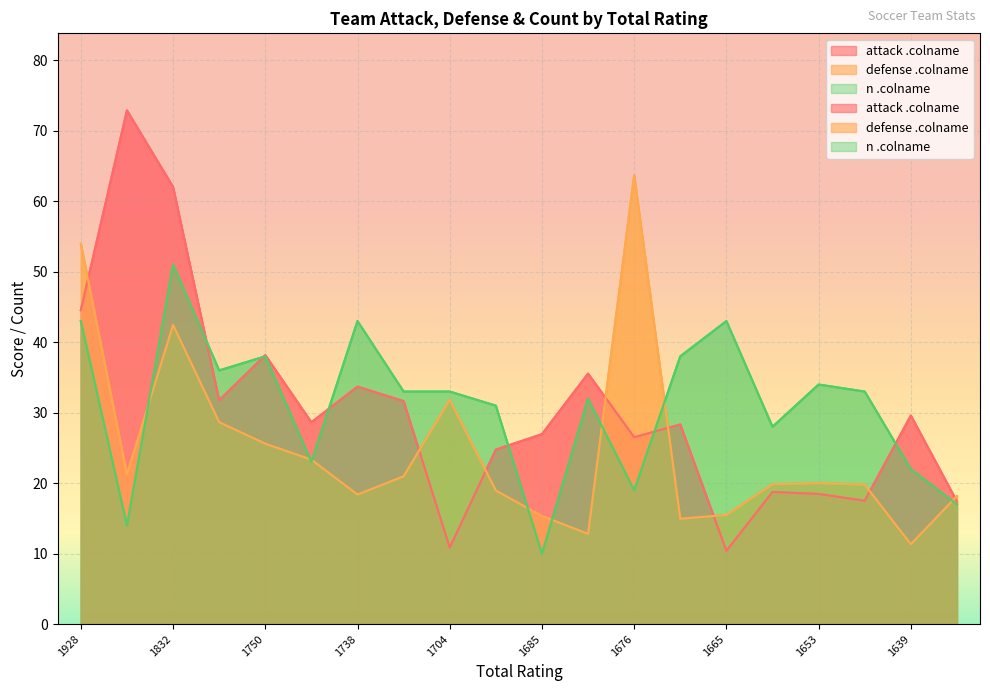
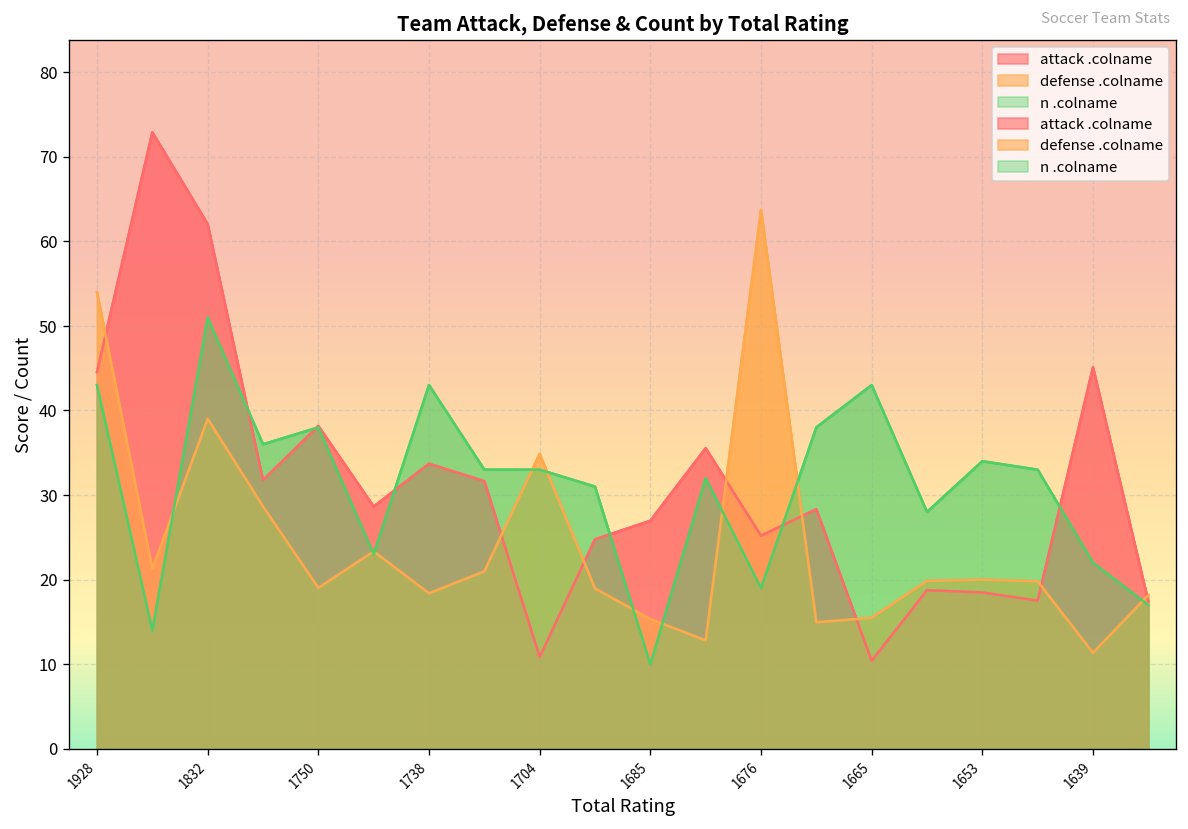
  {
    "attack .colname": {
      "1928": 45,
      "1832": 62,
      "1738": 34,
      "1704": 11,
      "1685": 27,
-     "1676": 27,
+     "1676": 25,
      "1665": 10,
      "1653": 18,
-     "1639": 30
+     "1639": 45
    },
    "defense .colname": {
      "1928": 54,
-     "1832": 42,
-     "1750": 26,
+     "1832": 39,
+     "1750": 19,
      "1738": 18,
-     "1704": 32,
+     "1704": 35,
      "1685": 15,
      "1676": 64,
      "1665": 15,
      "1653": 20,
      "1639": 11
    },
    "n .colname": {
      "1928": 43,
      "1832": 51,
      "1738": 43,
      "1704": 33,
      "1685": 10,
      "1676": 19,
      "1665": 43,
      "1653": 34,
      "1639": 22
    }
  }
